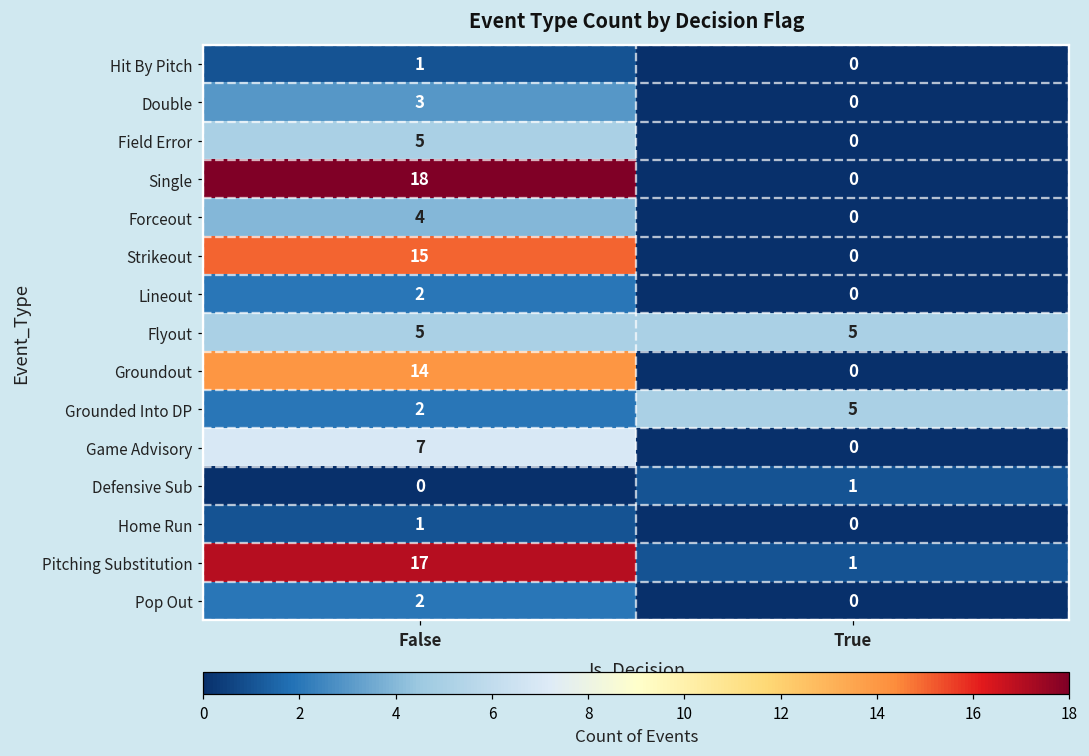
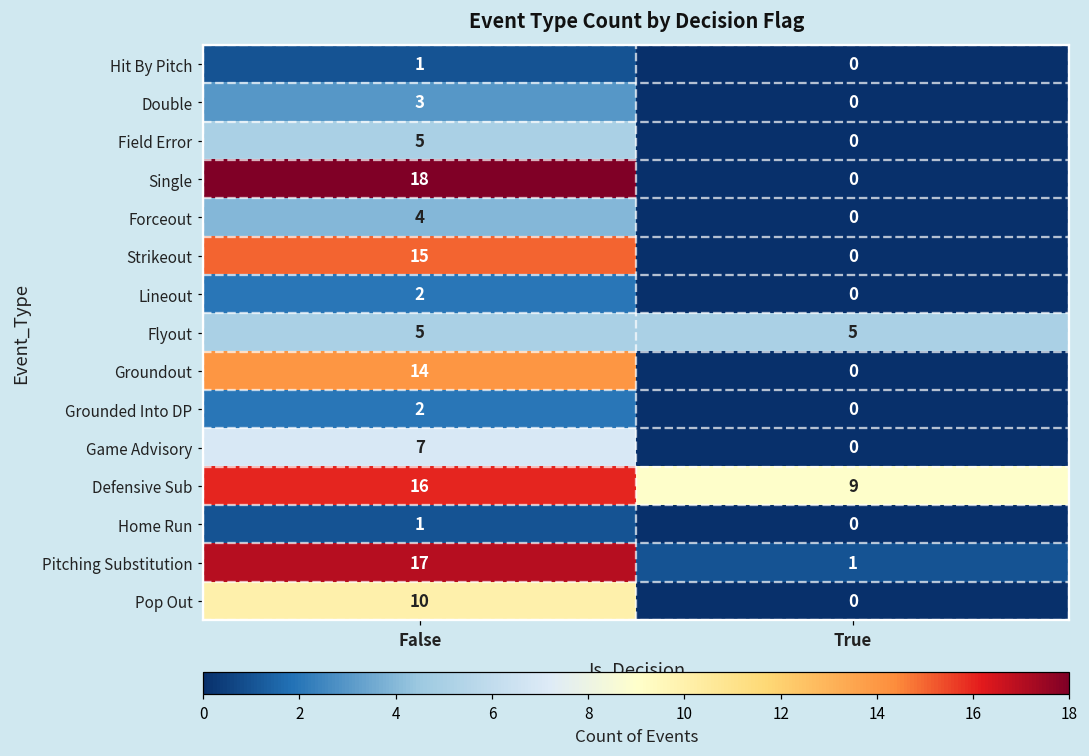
  {
    "Hit By Pitch": {
      "False": 1,
      "True": 0
    },
    "Double": {
      "False": 3,
      "True": 0
    },
    "Field Error": {
      "False": 5,
      "True": 0
    },
    "Single": {
      "False": 18,
      "True": 0
    },
    "Forceout": {
      "False": 4,
      "True": 0
    },
    "Strikeout": {
      "False": 15,
      "True": 0
    },
    "Lineout": {
      "False": 2,
      "True": 0
    },
    "Flyout": {
      "False": 5,
      "True": 5
    },
    "Groundout": {
      "False": 14,
      "True": 0
    },
    "Grounded Into DP": {
      "False": 2,
-     "True": 5
+     "True": 0
    },
    "Game Advisory": {
      "False": 7,
      "True": 0
    },
    "Defensive Sub": {
-     "False": 0,
-     "True": 1
+     "False": 16,
+     "True": 9
    },
    "Home Run": {
      "False": 1,
      "True": 0
    },
    "Pitching Substitution": {
      "False": 17,
      "True": 1
    },
    "Pop Out": {
-     "False": 2,
+     "False": 10,
      "True": 0
    }
  }
